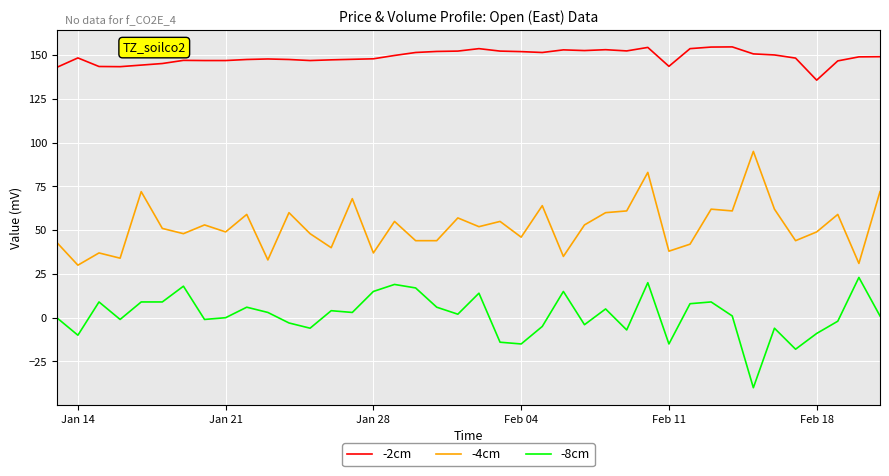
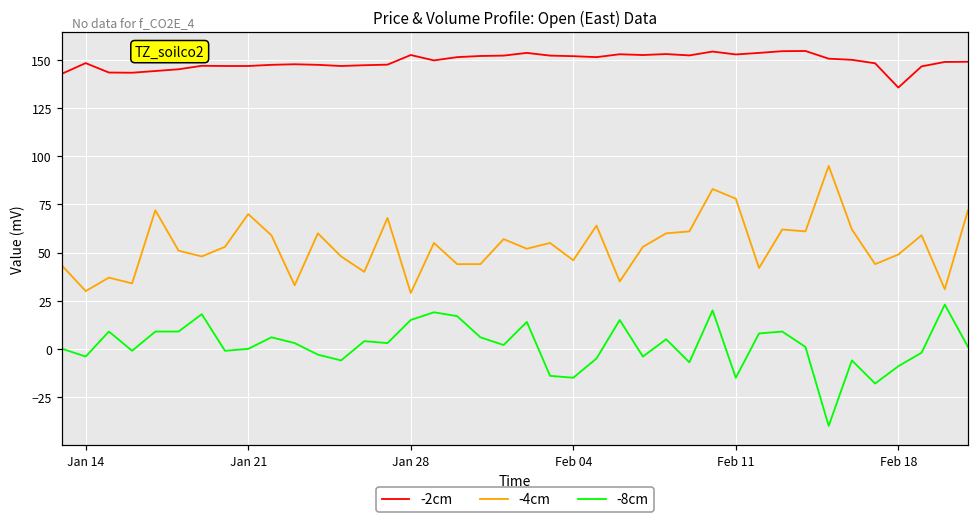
  {
    "-2cm": {
      "Jan 14": 148,
      "Jan 21": 147,
-     "Jan 28": 148,
+     "Jan 28": 153,
      "Feb 04": 152,
-     "Feb 11": 144,
+     "Feb 11": 153,
      "Feb 18": 136
    },
    "-4cm": {
      "Jan 14": 30,
-     "Jan 21": 49,
-     "Jan 28": 37,
+     "Jan 21": 70,
+     "Jan 28": 29,
      "Feb 04": 46,
-     "Feb 11": 38,
+     "Feb 11": 78,
      "Feb 18": 49
    },
    "-8cm": {
-     "Jan 14": -10,
+     "Jan 14": -4,
      "Jan 21": 0,
      "Jan 28": 15,
      "Feb 04": -15,
      "Feb 11": -15,
      "Feb 18": -9
    }
  }
